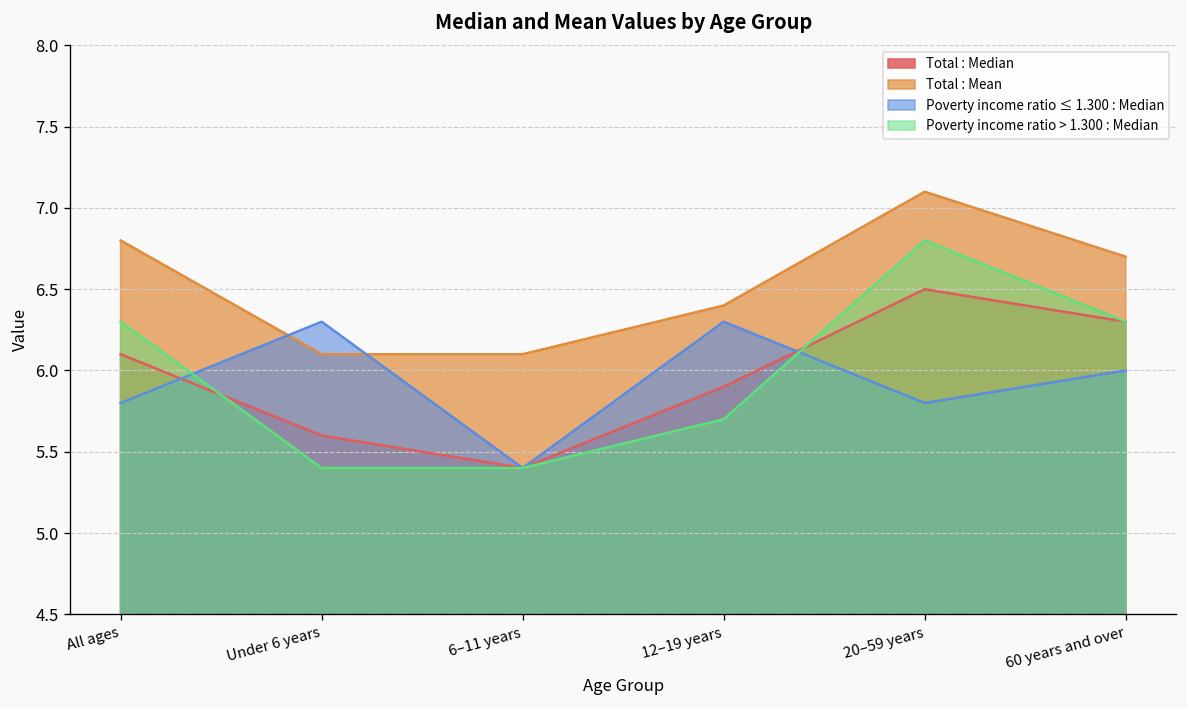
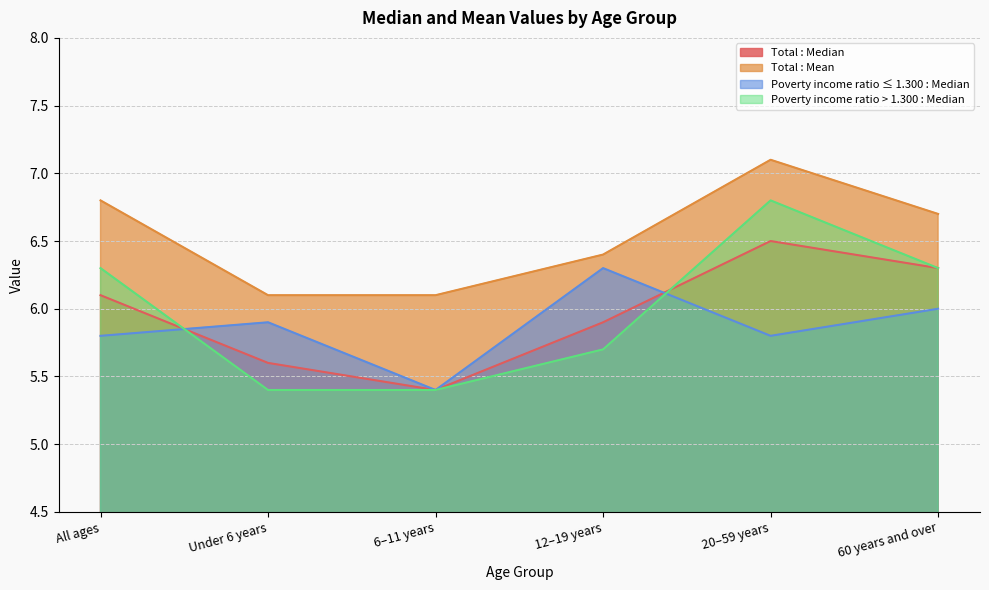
  {
    "Poverty income ratio ≤ 1.300 : Median": {
      "All ages": 5.8,
-     "Under 6 years": 6.3,
+     "Under 6 years": 5.9,
      "12–19 years": 6.3,
      "20–59 years": 5.8,
      "60 years and over": 6.0
    },
    "Poverty income ratio > 1.300 : Median": {
      "All ages": 6.3,
      "Under 6 years": 5.4,
      "12–19 years": 5.7,
      "20–59 years": 6.8
    }
  }
